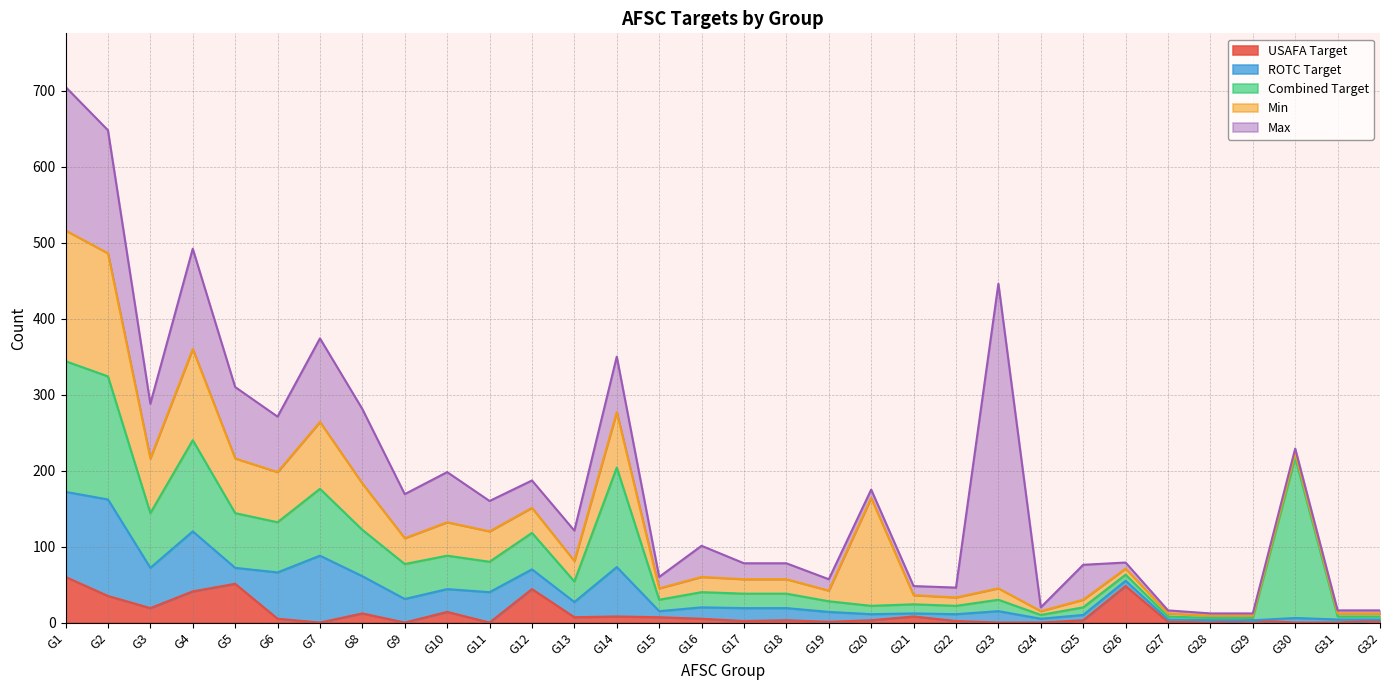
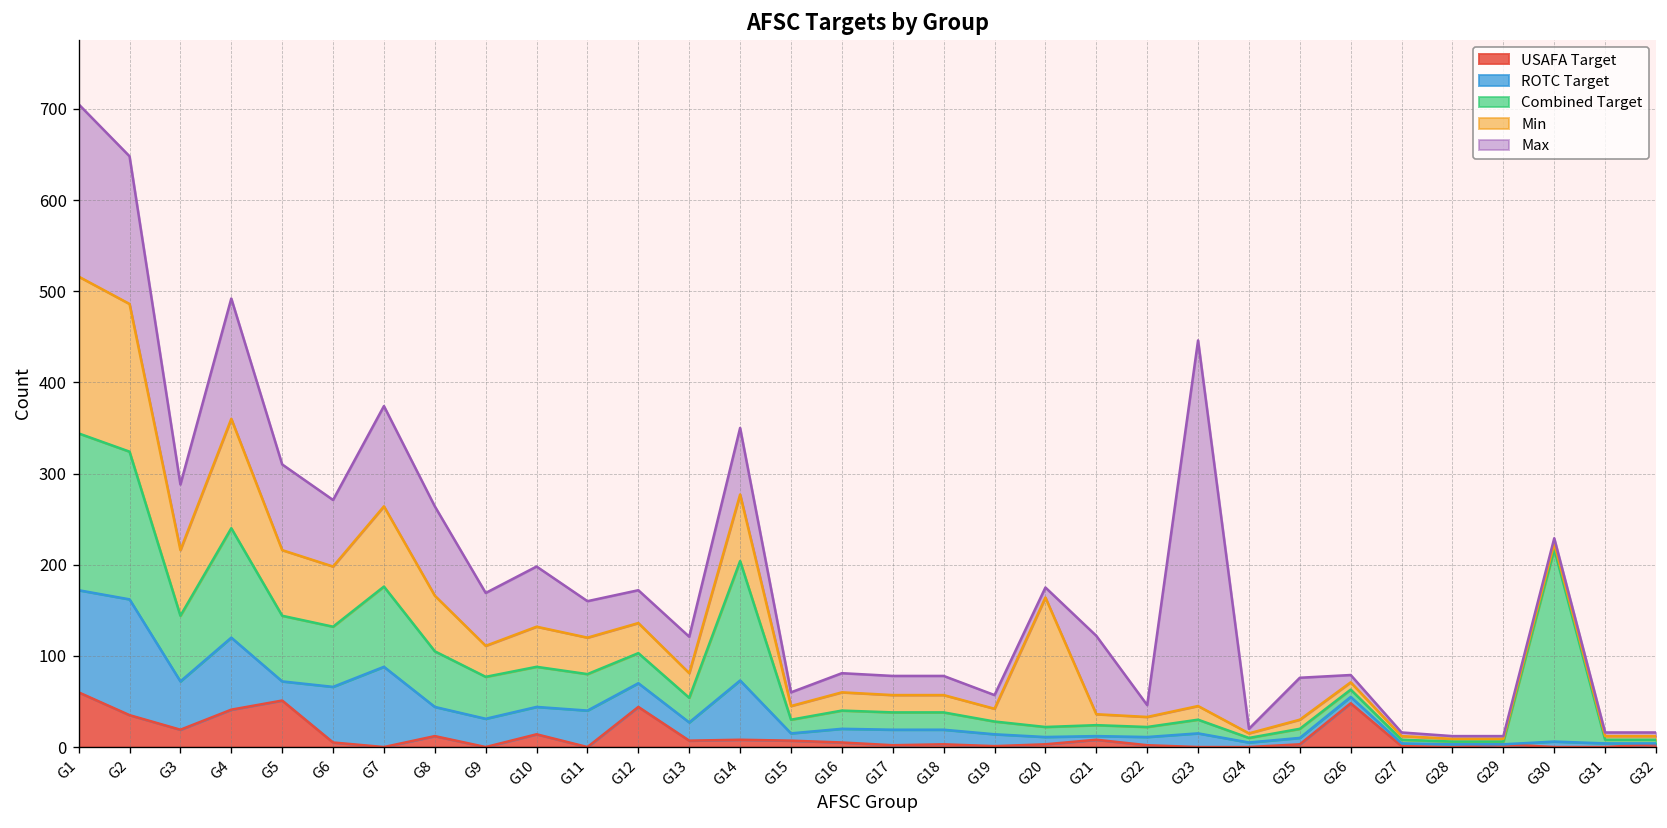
  {
    "USAFA Target": {
      "G1": 60,
      "G2": 40,
      "G3": 20,
      "G4": 40,
      "G5": 50,
      "G6": 10,
      "G7": 0,
      "G8": 10,
      "G9": 0,
      "G10": 10,
      "G11": 0,
      "G12": 40,
      "G13": 10,
      "G14": 10,
      "G15": 10,
      "G16": 10,
      "G17": 0,
      "G18": 0,
      "G19": 0,
      "G20": 0,
      "G21": 10,
      "G22": 0,
      "G23": 0,
      "G24": 0,
      "G25": 0,
      "G26": 50,
      "G30": 0,
      "G31": 0
    },
    "ROTC Target": {
      "G1": 110,
      "G2": 130,
      "G3": 50,
      "G4": 80,
      "G5": 20,
      "G6": 60,
      "G7": 90,
-     "G8": 50,
+     "G8": 30,
      "G9": 30,
      "G10": 30,
      "G11": 40,
      "G12": 30,
      "G13": 20,
      "G14": 70,
      "G15": 10,
      "G16": 20,
      "G17": 20,
      "G18": 20,
      "G19": 10,
      "G20": 10,
      "G21": 0,
      "G22": 10,
      "G23": 20,
      "G24": 10,
      "G25": 10,
      "G26": 10,
      "G30": 10,
      "G31": 0
    },
    "Combined Target": {
      "G1": 170,
      "G2": 160,
      "G3": 70,
      "G4": 120,
      "G5": 70,
      "G6": 70,
      "G7": 90,
      "G8": 60,
      "G9": 50,
      "G10": 40,
      "G11": 40,
-     "G12": 50,
+     "G12": 30,
      "G13": 30,
      "G14": 130,
      "G15": 20,
      "G16": 20,
      "G17": 20,
      "G18": 20,
      "G19": 10,
      "G20": 10,
      "G21": 10,
      "G22": 10,
      "G23": 20,
      "G24": 10,
      "G25": 10,
      "G26": 10,
      "G27": 0,
      "G30": 210,
      "G31": 0,
      "G32": 0
    },
    "Min": {
      "G1": 170,
      "G2": 160,
      "G3": 70,
      "G4": 120,
      "G5": 70,
      "G6": 70,
      "G7": 90,
      "G8": 60,
      "G9": 30,
      "G10": 40,
      "G11": 40,
      "G12": 30,
      "G13": 30,
      "G14": 70,
      "G15": 20,
      "G16": 20,
      "G17": 20,
      "G18": 20,
      "G19": 10,
      "G20": 140,
      "G21": 10,
      "G22": 10,
      "G23": 20,
      "G24": 10,
      "G25": 10,
      "G26": 10,
      "G27": 0,
      "G30": 10,
      "G31": 0,
      "G32": 0
    },
    "Max": {
      "G1": 190,
      "G2": 160,
      "G3": 70,
      "G4": 130,
      "G5": 90,
      "G6": 70,
      "G7": 110,
      "G8": 100,
      "G9": 60,
      "G10": 70,
      "G11": 40,
      "G12": 40,
      "G13": 40,
      "G14": 70,
      "G15": 20,
-     "G16": 40,
+     "G16": 20,
      "G17": 20,
      "G18": 20,
      "G19": 20,
      "G20": 10,
-     "G21": 10,
+     "G21": 90,
      "G22": 10,
      "G23": 400,
      "G24": 10,
      "G25": 50,
      "G26": 10,
      "G27": 0,
      "G30": 10,
      "G31": 0,
      "G32": 0
    }
  }
